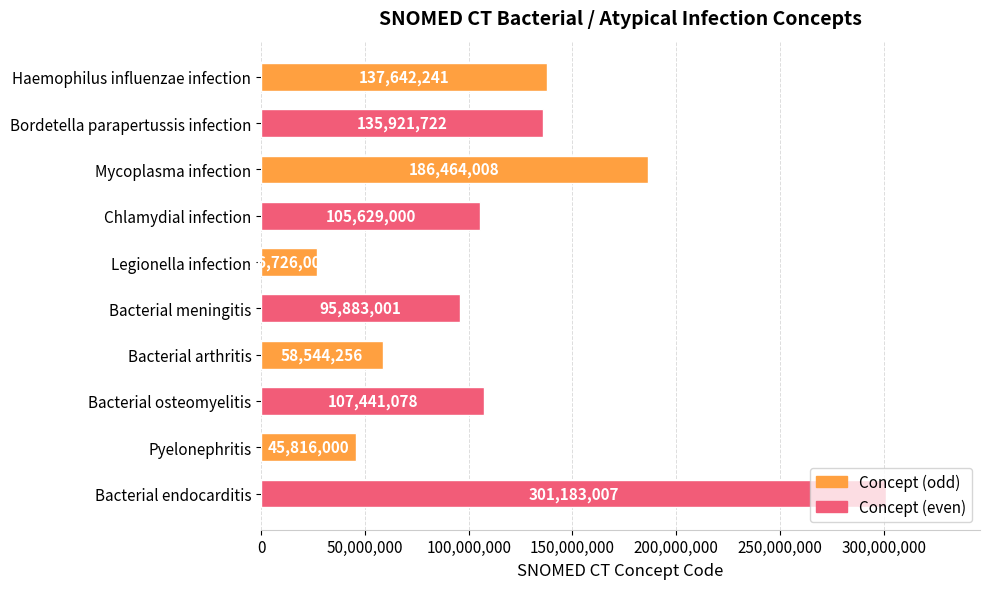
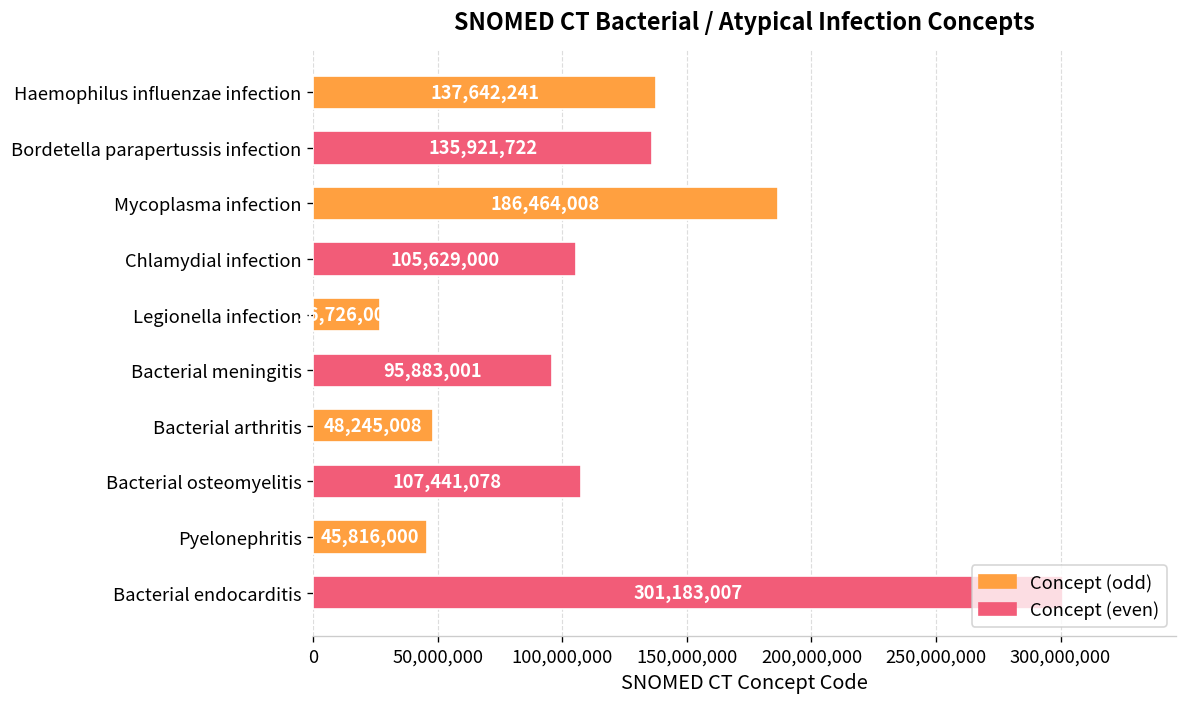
  {
    "Haemophilus influenzae infection": "137,642,241",
    "Bordetella parapertussis infection": "135,921,722",
    "Mycoplasma infection": "186,464,008",
    "Chlamydial infection": "105,629,000",
    "Legionella infection": "26,726,000",
    "Bacterial meningitis": "95,883,001",
-   "Bacterial arthritis": "58,544,256",
+   "Bacterial arthritis": "48,245,008",
    "Bacterial osteomyelitis": "107,441,078",
    "Pyelonephritis": "45,816,000"
  }
